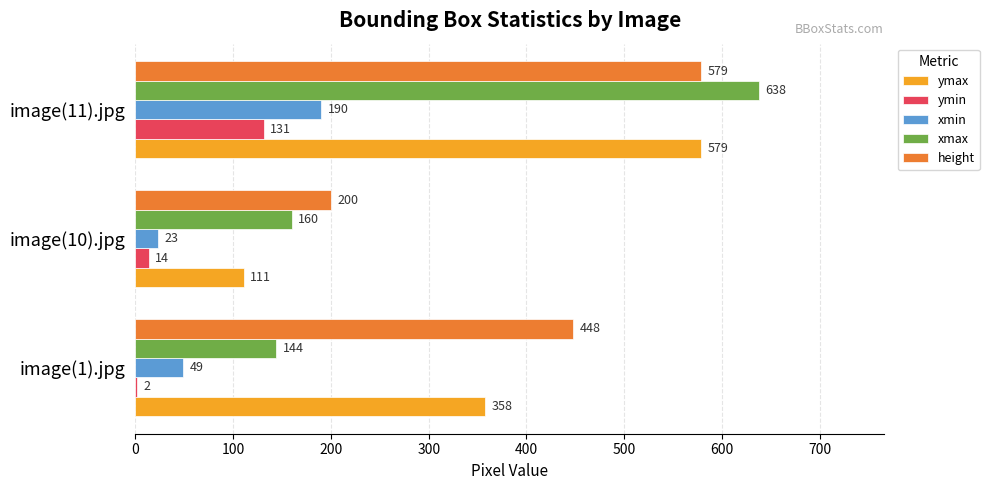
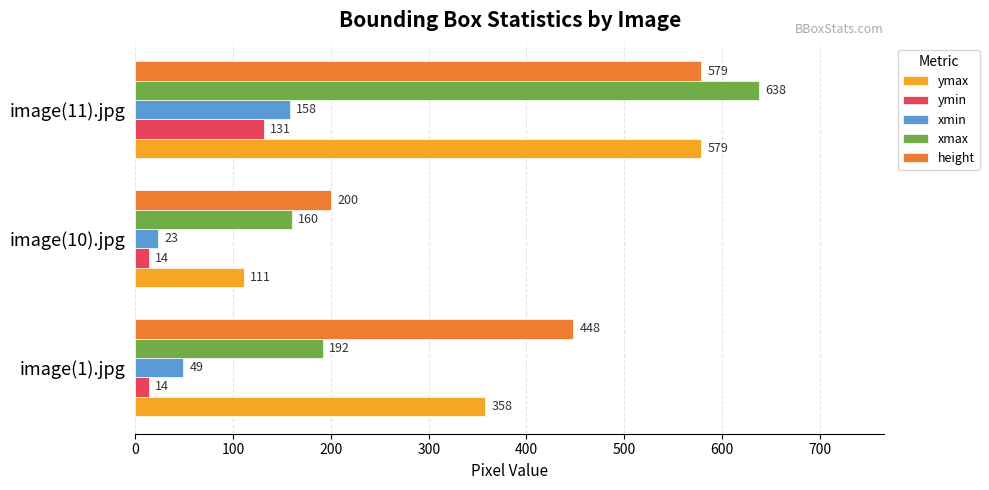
  {
    "ymin": {
      "image(11).jpg": 131,
      "image(10).jpg": 14,
-     "image(1).jpg": 2
+     "image(1).jpg": 14
    },
    "xmin": {
-     "image(11).jpg": 190,
+     "image(11).jpg": 158,
      "image(10).jpg": 23,
      "image(1).jpg": 49
    },
    "xmax": {
      "image(11).jpg": 638,
      "image(10).jpg": 160,
-     "image(1).jpg": 144
+     "image(1).jpg": 192
    }
  }
